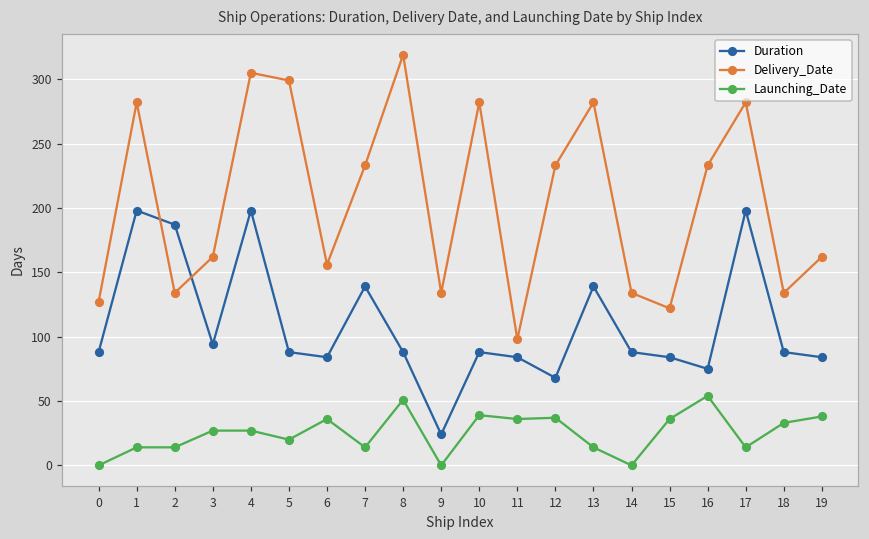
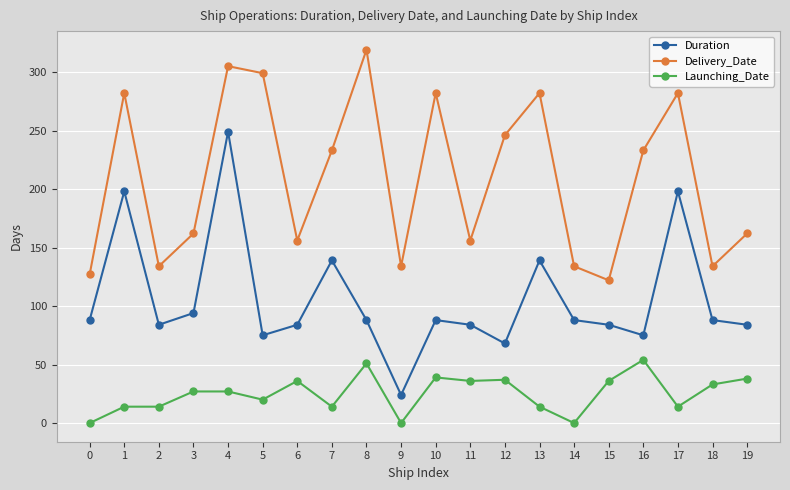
  {
    "Duration": {
      "0": 88,
      "1": 198,
-     "2": 187,
+     "2": 84,
      "3": 94,
-     "4": 198,
-     "5": 88,
+     "4": 249,
+     "5": 75,
      "6": 84,
      "7": 139,
      "8": 88,
      "9": 24,
      "10": 88,
      "11": 84,
      "12": 68,
      "13": 139,
      "14": 88,
      "15": 84,
      "16": 75,
      "17": 198,
      "18": 88,
      "19": 84
    },
    "Delivery_Date": {
      "0": 127,
      "1": 282,
      "2": 134,
      "3": 162,
      "4": 305,
      "5": 299,
      "6": 156,
      "7": 233,
      "8": 319,
      "9": 134,
      "10": 282,
-     "11": 98,
-     "12": 233,
+     "11": 156,
+     "12": 246,
      "13": 282,
      "14": 134,
      "15": 122,
      "16": 233,
      "17": 282,
      "18": 134,
      "19": 162
    },
    "Launching_Date": {
      "0": 0,
      "1": 14,
      "2": 14,
      "3": 27,
      "4": 27,
      "5": 20,
      "6": 36,
      "7": 14,
      "8": 51,
      "9": 0,
      "10": 39,
      "11": 36,
      "12": 37,
      "13": 14,
      "14": 0,
      "15": 36,
      "16": 54,
      "17": 14,
      "18": 33,
      "19": 38
    }
  }
